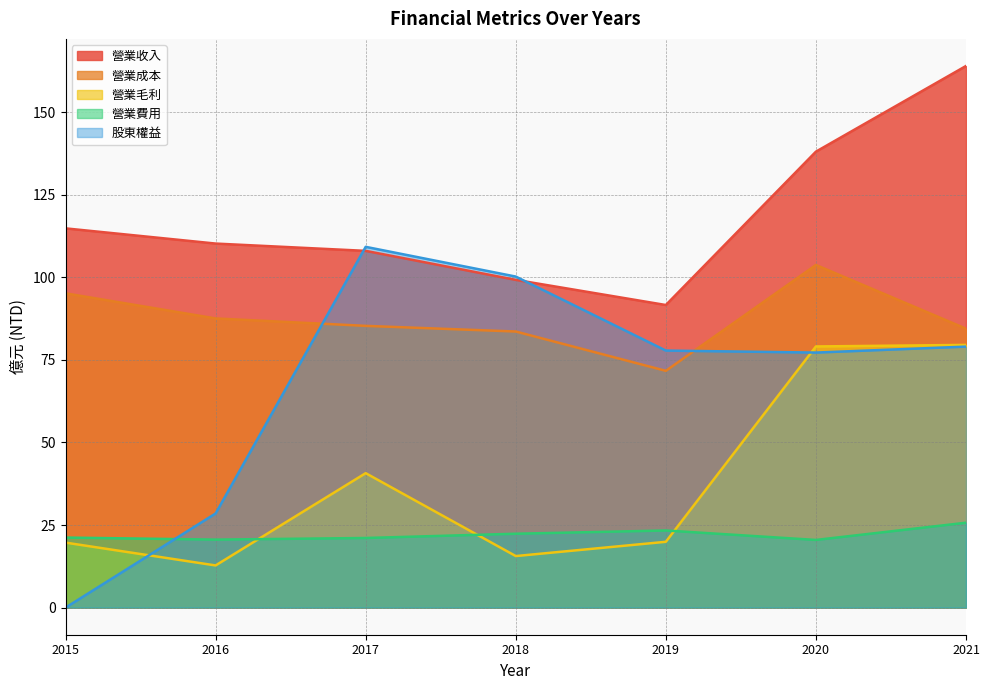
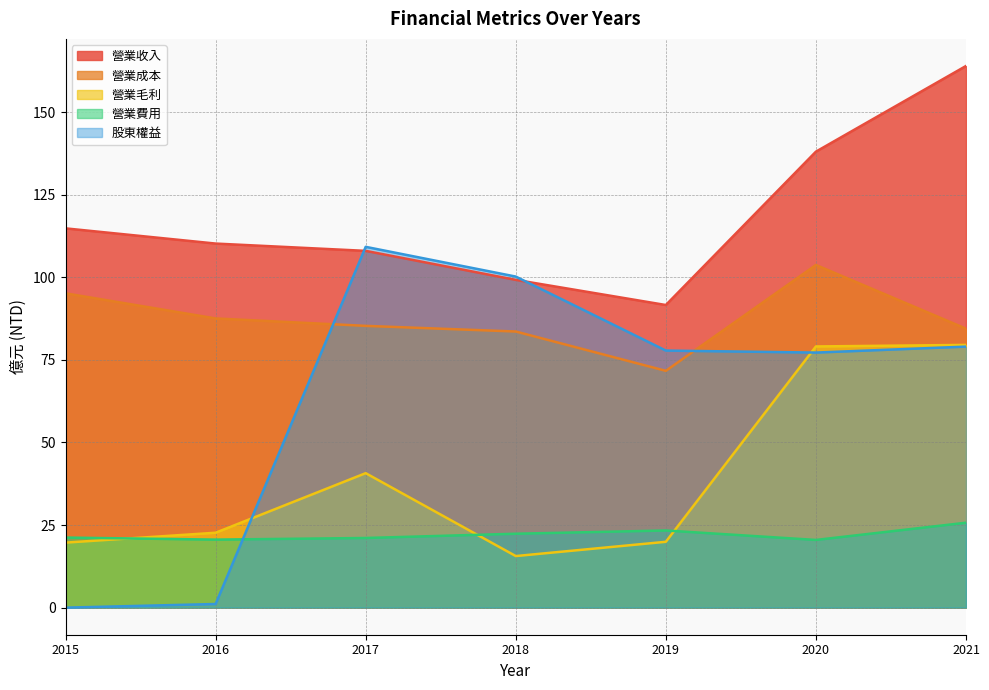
  {
    "營業毛利": {
      "2015": 20,
-     "2016": 13,
+     "2016": 23,
      "2017": 41,
      "2018": 16,
      "2019": 20,
      "2020": 79
    },
    "營業費用": {
      "2015": 21,
      "2016": 21,
      "2017": 21,
      "2018": 22,
      "2019": 23,
      "2020": 20,
      "2021": 26
    },
    "股東權益": {
      "2015": 0,
-     "2016": 29,
+     "2016": 1,
      "2017": 109,
      "2018": 100,
      "2019": 78,
      "2020": 77
    }
  }
